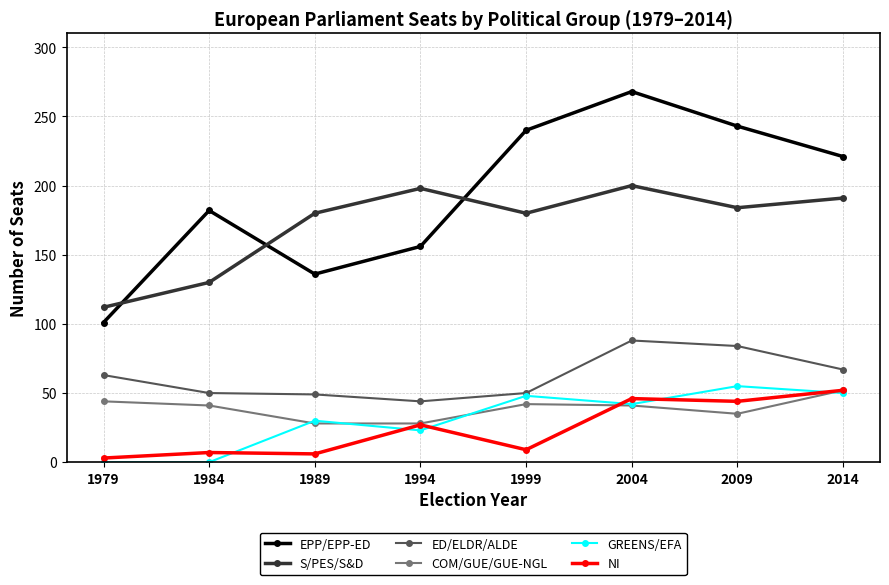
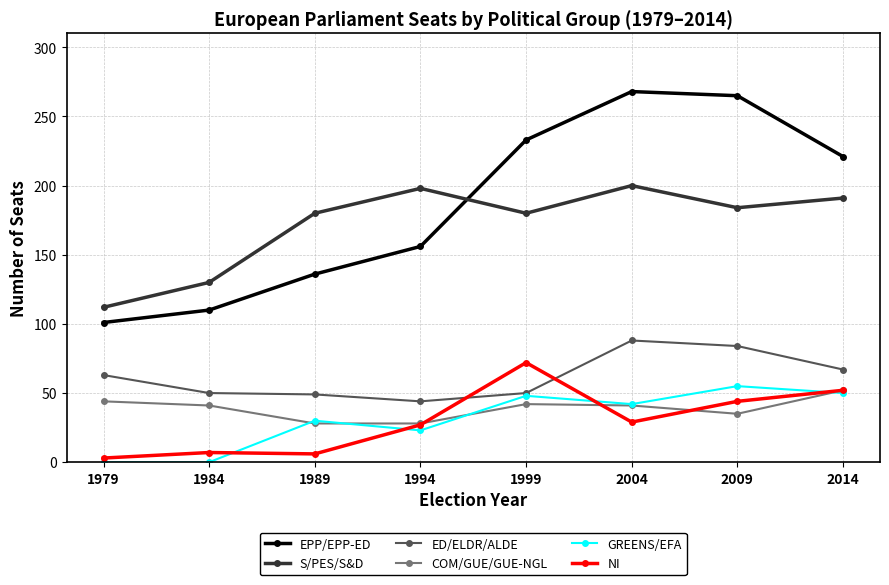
  {
    "EPP/EPP-ED": {
      "1979": 101,
-     "1984": 182,
+     "1984": 110,
      "1989": 136,
      "1994": 156,
-     "1999": 240,
+     "1999": 233,
      "2004": 268,
-     "2009": 243,
+     "2009": 265,
      "2014": 221
    },
    "GREENS/EFA": {
      "1979": 0,
      "1984": 0,
      "1989": 30,
      "1994": 23,
      "1999": 48,
      "2009": 55,
      "2014": 50
    },
    "NI": {
      "1979": 3,
      "1984": 7,
      "1989": 6,
-     "1999": 9,
-     "2004": 46,
+     "1999": 72,
+     "2004": 29,
      "2009": 44
    }
  }
